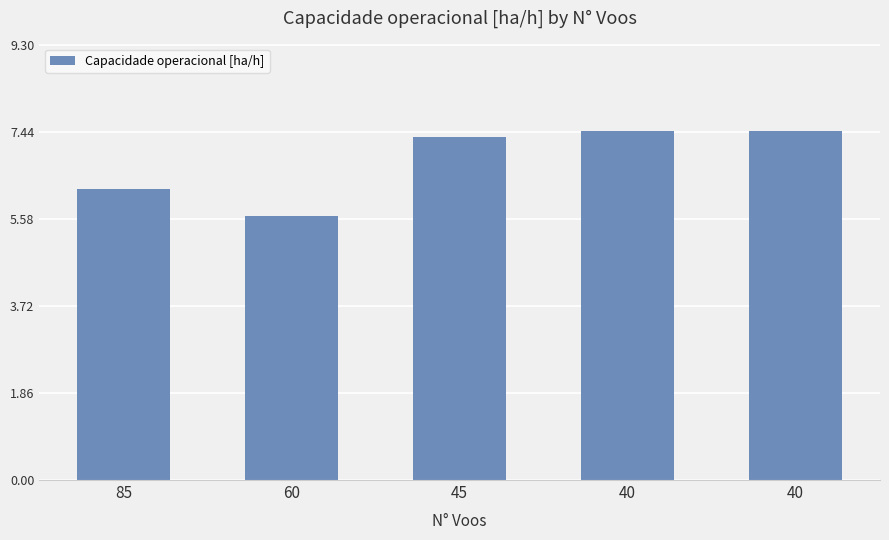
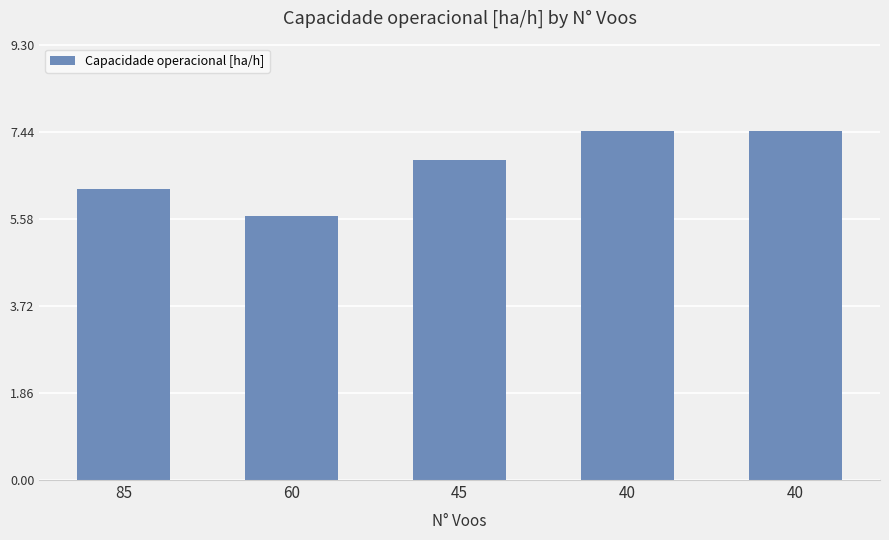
  {
    "85": 6.2,
    "60": 5.6,
-   "45": 7.3
+   "45": 6.8
  }
